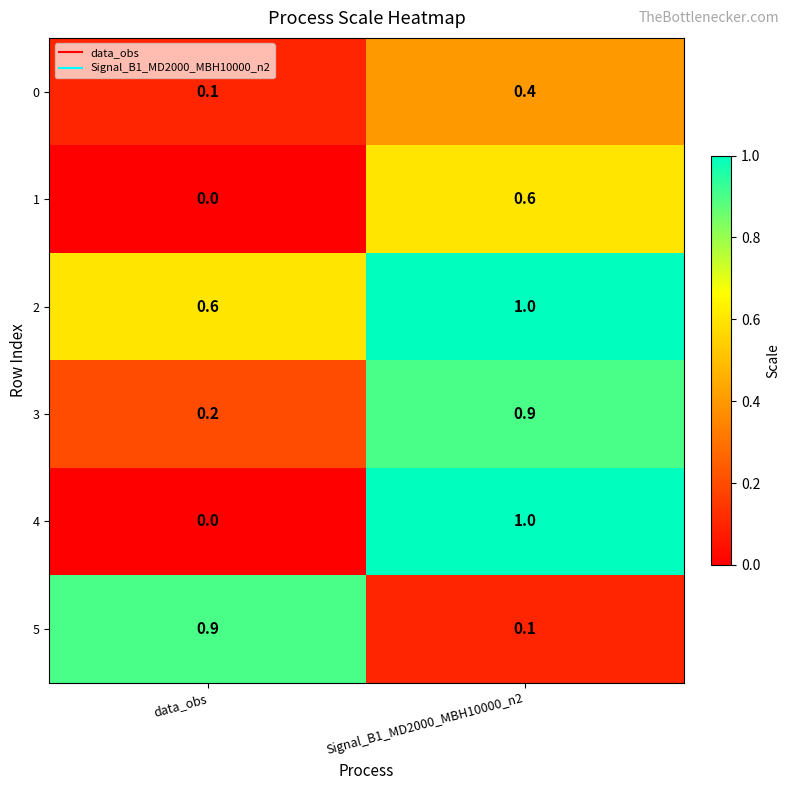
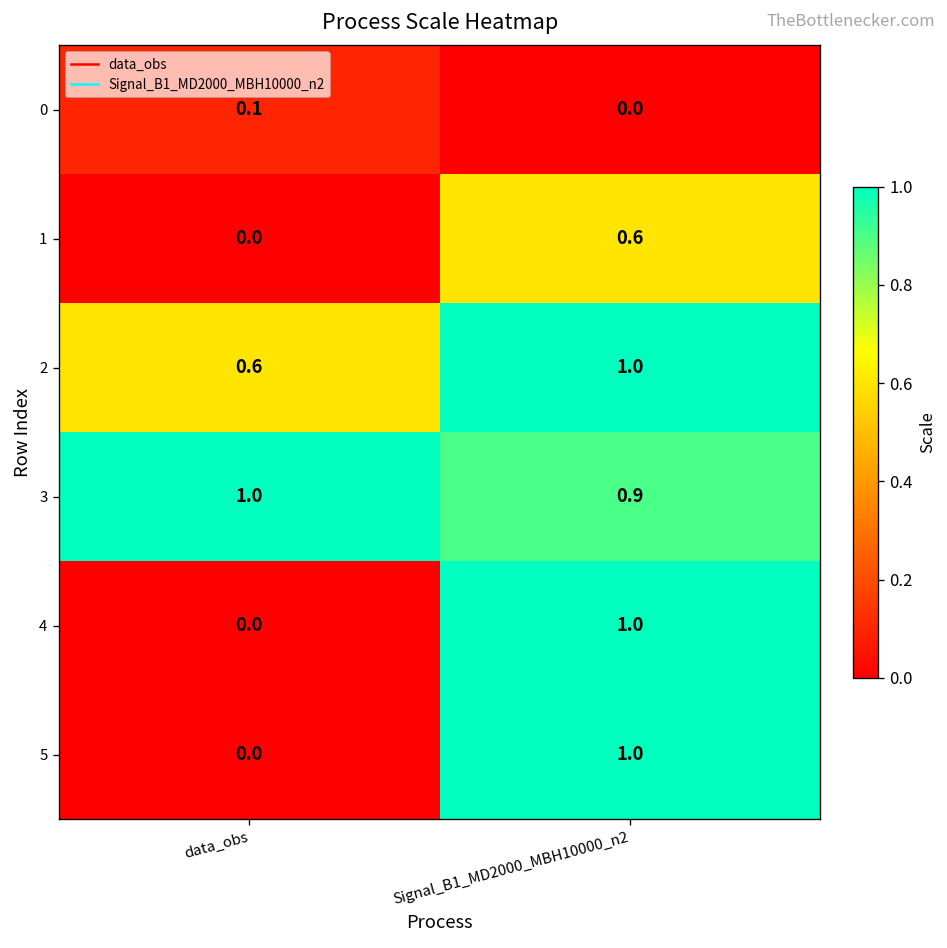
  {
    "0": {
      "data_obs": 0.1,
-     "Signal_B1_MD2000_MBH10000_n2": 0.4
+     "Signal_B1_MD2000_MBH10000_n2": 0.0
    },
    "1": {
      "data_obs": 0.0,
      "Signal_B1_MD2000_MBH10000_n2": 0.6
    },
    "2": {
      "data_obs": 0.6,
      "Signal_B1_MD2000_MBH10000_n2": 1.0
    },
    "3": {
-     "data_obs": 0.2,
+     "data_obs": 1.0,
      "Signal_B1_MD2000_MBH10000_n2": 0.9
    },
    "4": {
      "data_obs": 0.0,
      "Signal_B1_MD2000_MBH10000_n2": 1.0
    },
    "5": {
-     "data_obs": 0.9,
-     "Signal_B1_MD2000_MBH10000_n2": 0.1
+     "data_obs": 0.0,
+     "Signal_B1_MD2000_MBH10000_n2": 1.0
    }
  }
